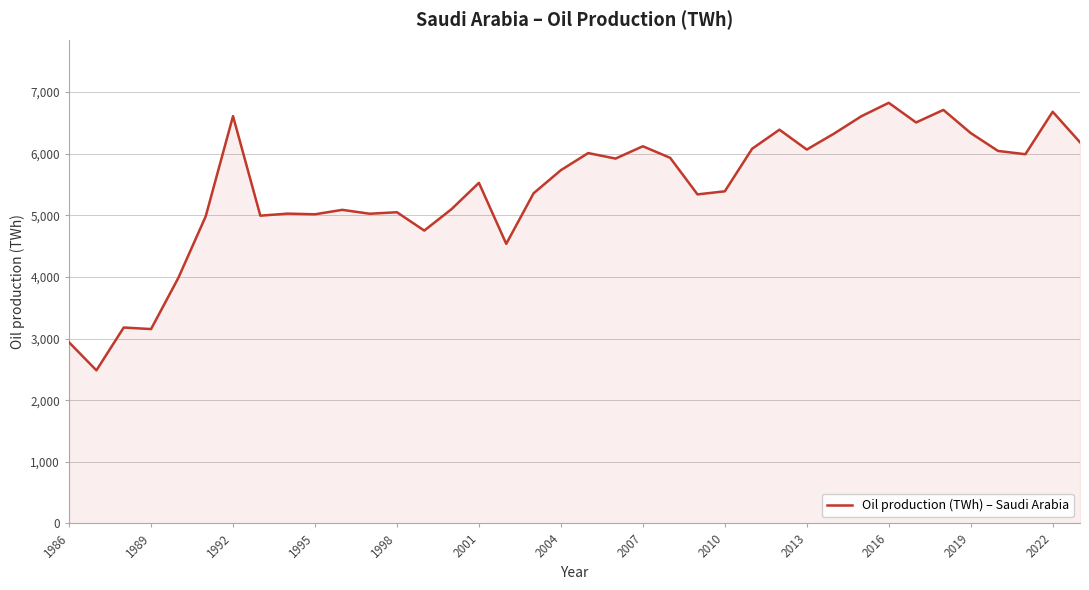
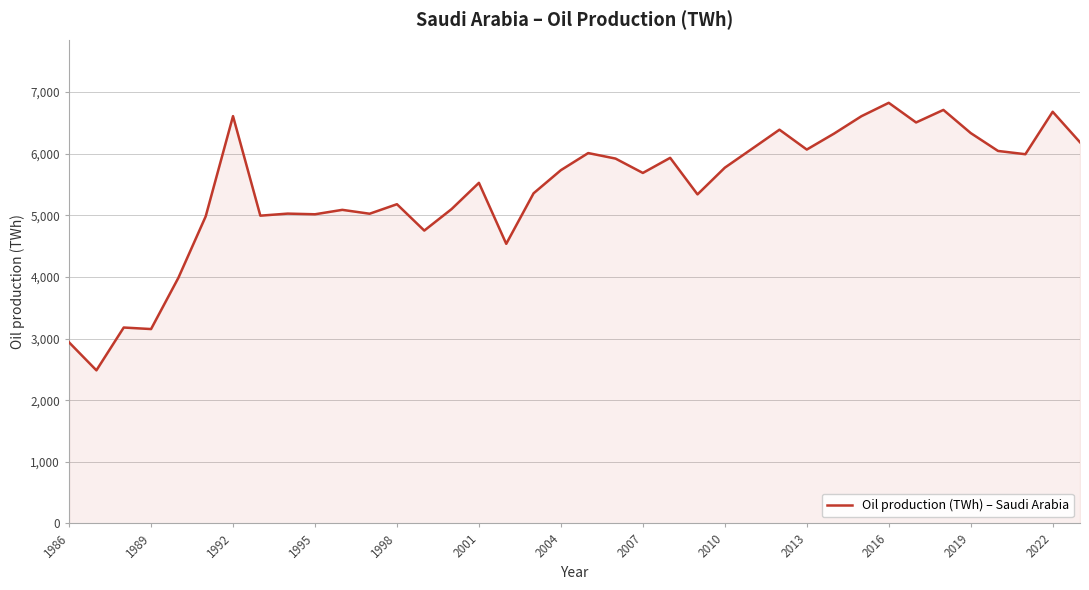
  {
    "1986": "2,900",
    "1989": "3,200",
    "1992": "6,600",
    "1995": "5,000",
-   "1998": "5,000",
+   "1998": "5,200",
    "2001": "5,500",
    "2004": "5,700",
-   "2007": "6,100",
-   "2010": "5,400",
+   "2007": "5,700",
+   "2010": "5,800",
    "2013": "6,100",
    "2016": "6,800",
    "2019": "6,300",
    "2022": "6,700"
  }
